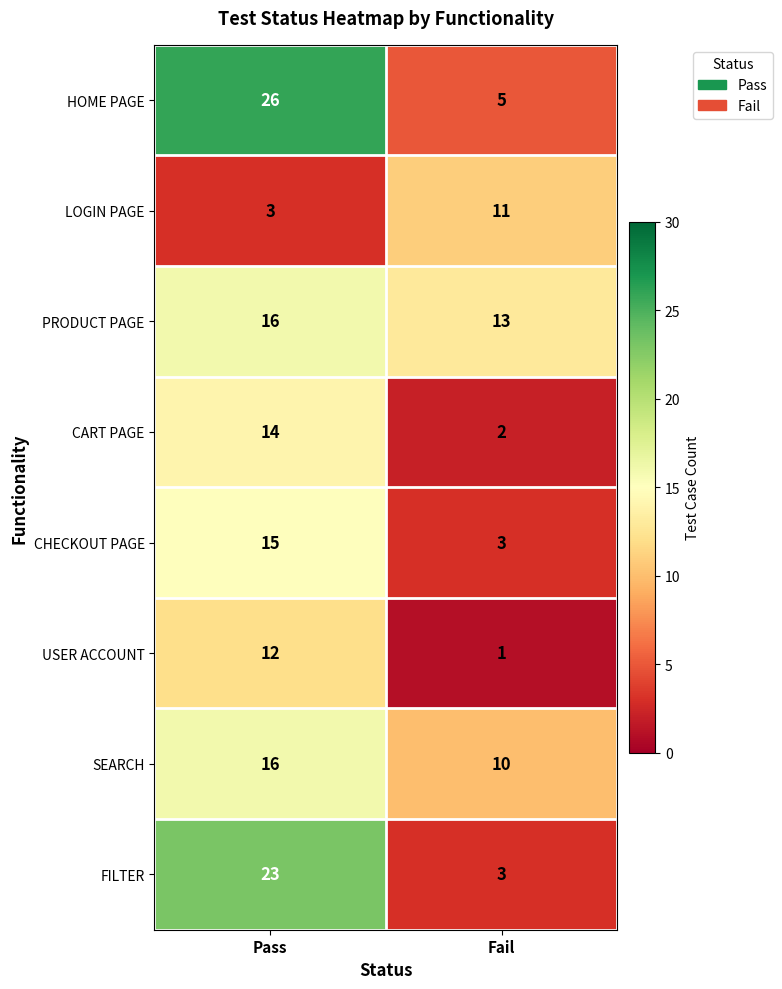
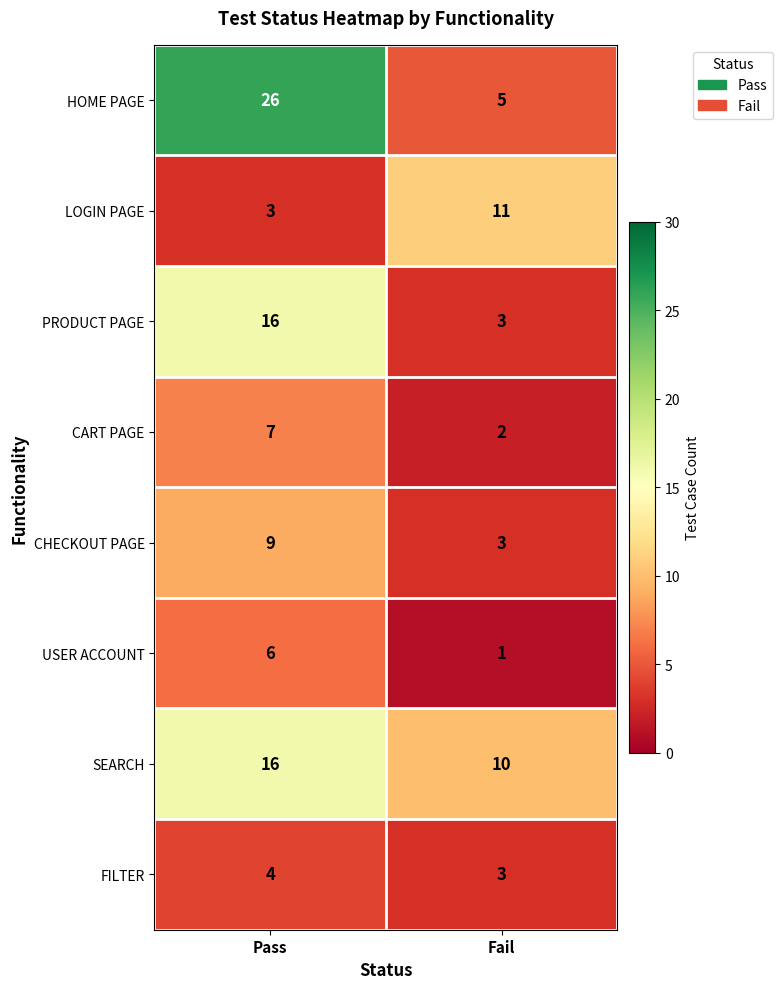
  {
    "HOME PAGE": {
      "Pass": 26,
      "Fail": 5
    },
    "LOGIN PAGE": {
      "Pass": 3,
      "Fail": 11
    },
    "PRODUCT PAGE": {
      "Pass": 16,
-     "Fail": 13
+     "Fail": 3
    },
    "CART PAGE": {
-     "Pass": 14,
+     "Pass": 7,
      "Fail": 2
    },
    "CHECKOUT PAGE": {
-     "Pass": 15,
+     "Pass": 9,
      "Fail": 3
    },
    "USER ACCOUNT": {
-     "Pass": 12,
+     "Pass": 6,
      "Fail": 1
    },
    "SEARCH": {
      "Pass": 16,
      "Fail": 10
    },
    "FILTER": {
-     "Pass": 23,
+     "Pass": 4,
      "Fail": 3
    }
  }
